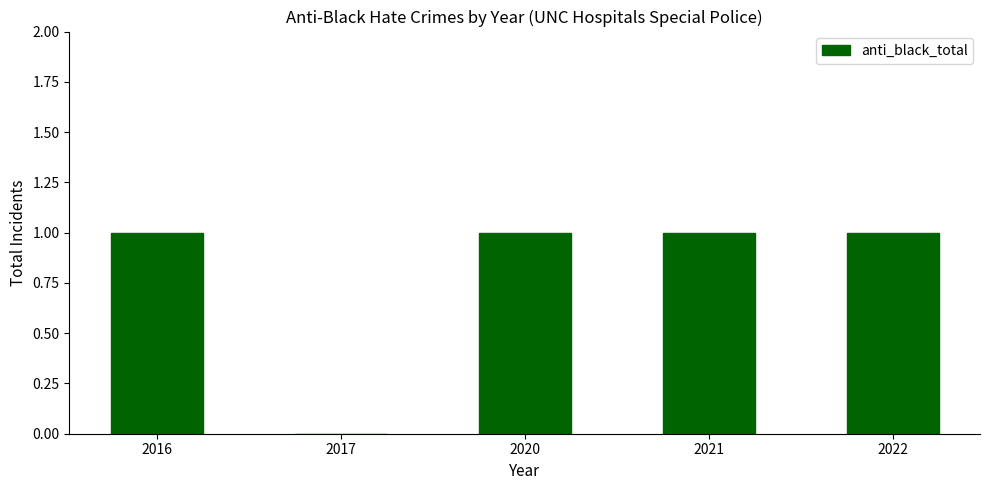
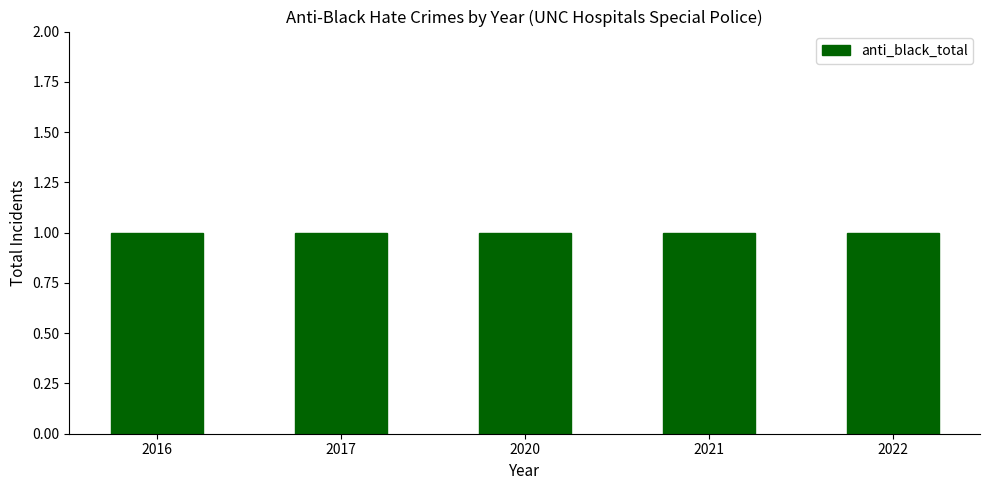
  {
    "2016": 1,
-   "2017": 0,
+   "2017": 1,
    "2020": 1,
    "2021": 1,
    "2022": 1
  }
